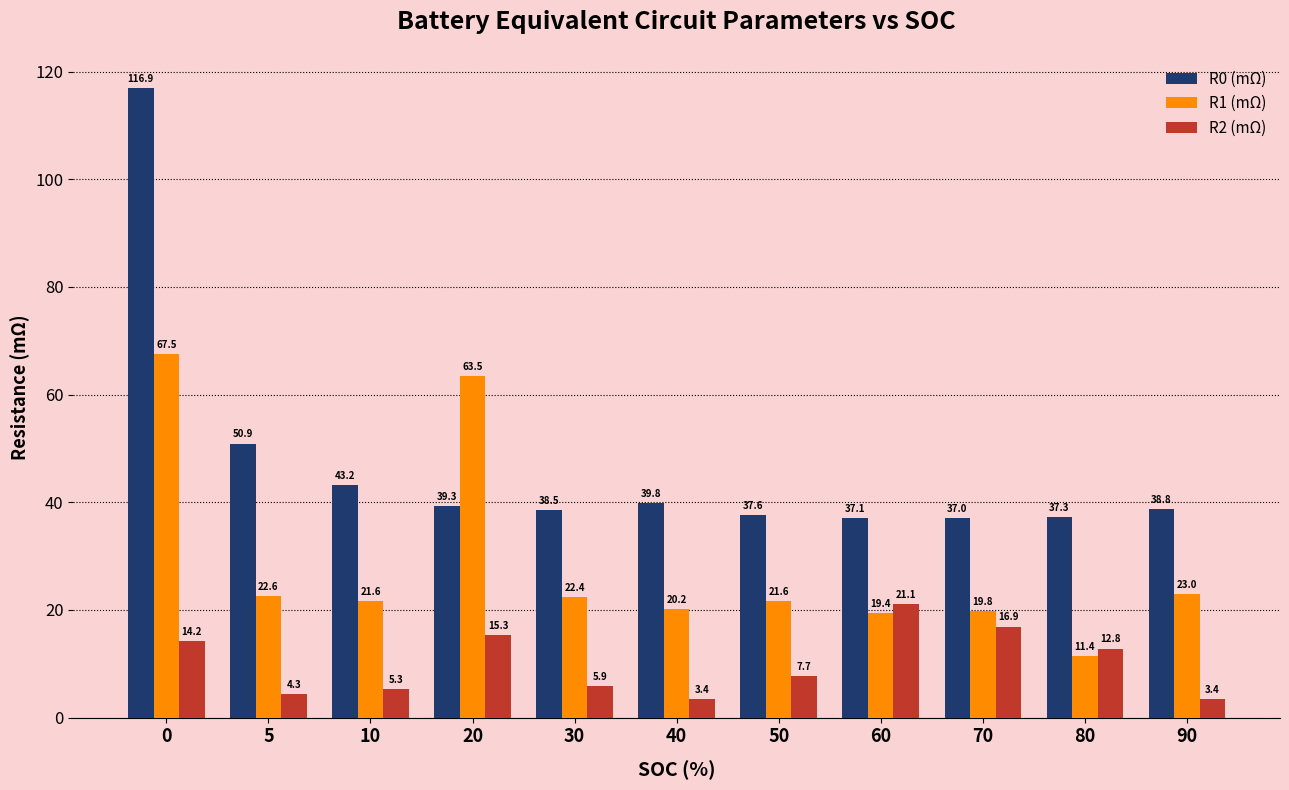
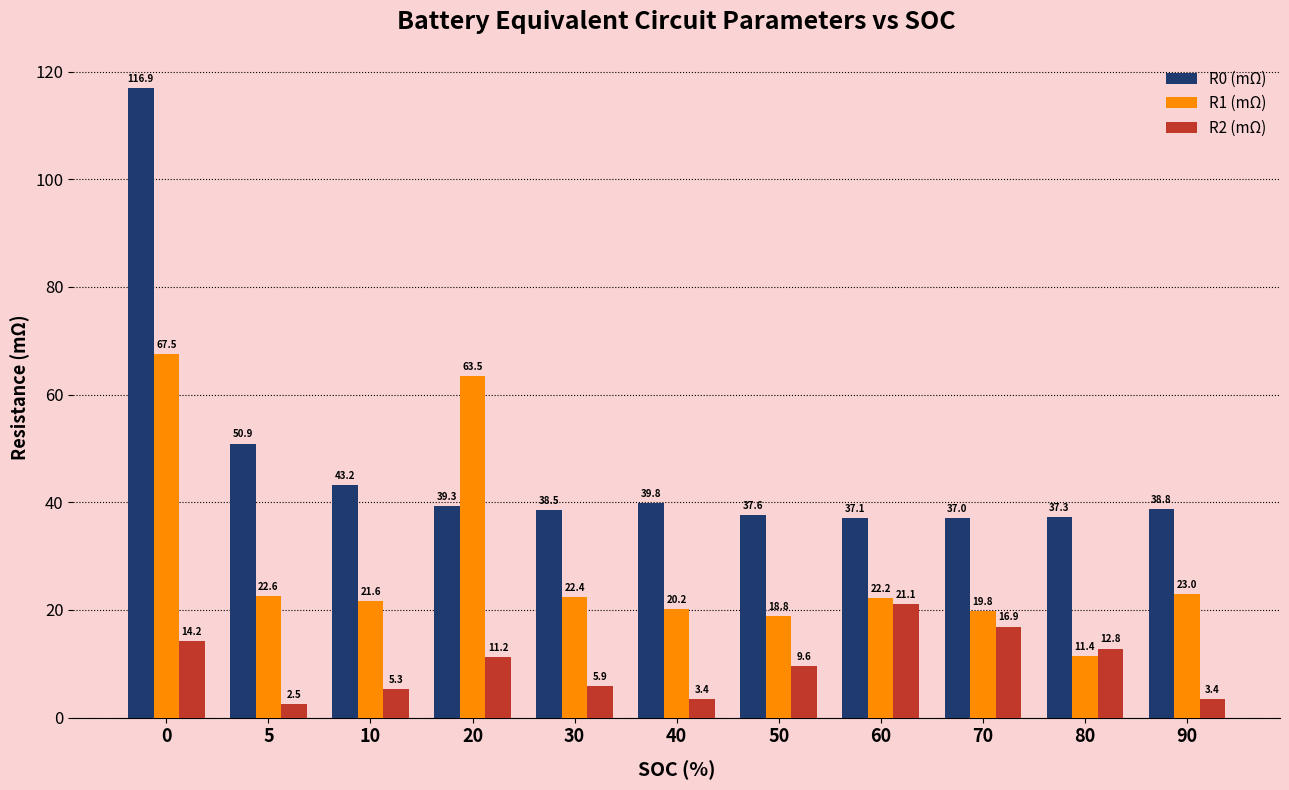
  {
    "R0 (mΩ)": {
      "0": 116.9,
      "5": 50.9,
      "10": 43.2,
      "20": 39.3,
      "30": 38.5,
      "40": 39.8,
      "50": 37.6,
      "60": 37.1,
      "70": 37.0,
      "80": 37.3,
      "90": 38.8
    },
    "R1 (mΩ)": {
      "0": 67.5,
      "5": 22.6,
      "10": 21.6,
      "20": 63.5,
      "30": 22.4,
      "40": 20.2,
-     "50": 21.6,
-     "60": 19.4,
+     "50": 18.8,
+     "60": 22.2,
      "70": 19.8,
      "80": 11.4,
      "90": 23.0
    },
    "R2 (mΩ)": {
      "0": 14.2,
-     "5": 4.3,
+     "5": 2.5,
      "10": 5.3,
-     "20": 15.3,
+     "20": 11.2,
      "30": 5.9,
      "40": 3.4,
-     "50": 7.7,
+     "50": 9.6,
      "60": 21.1,
      "70": 16.9,
      "80": 12.8,
      "90": 3.4
    }
  }
